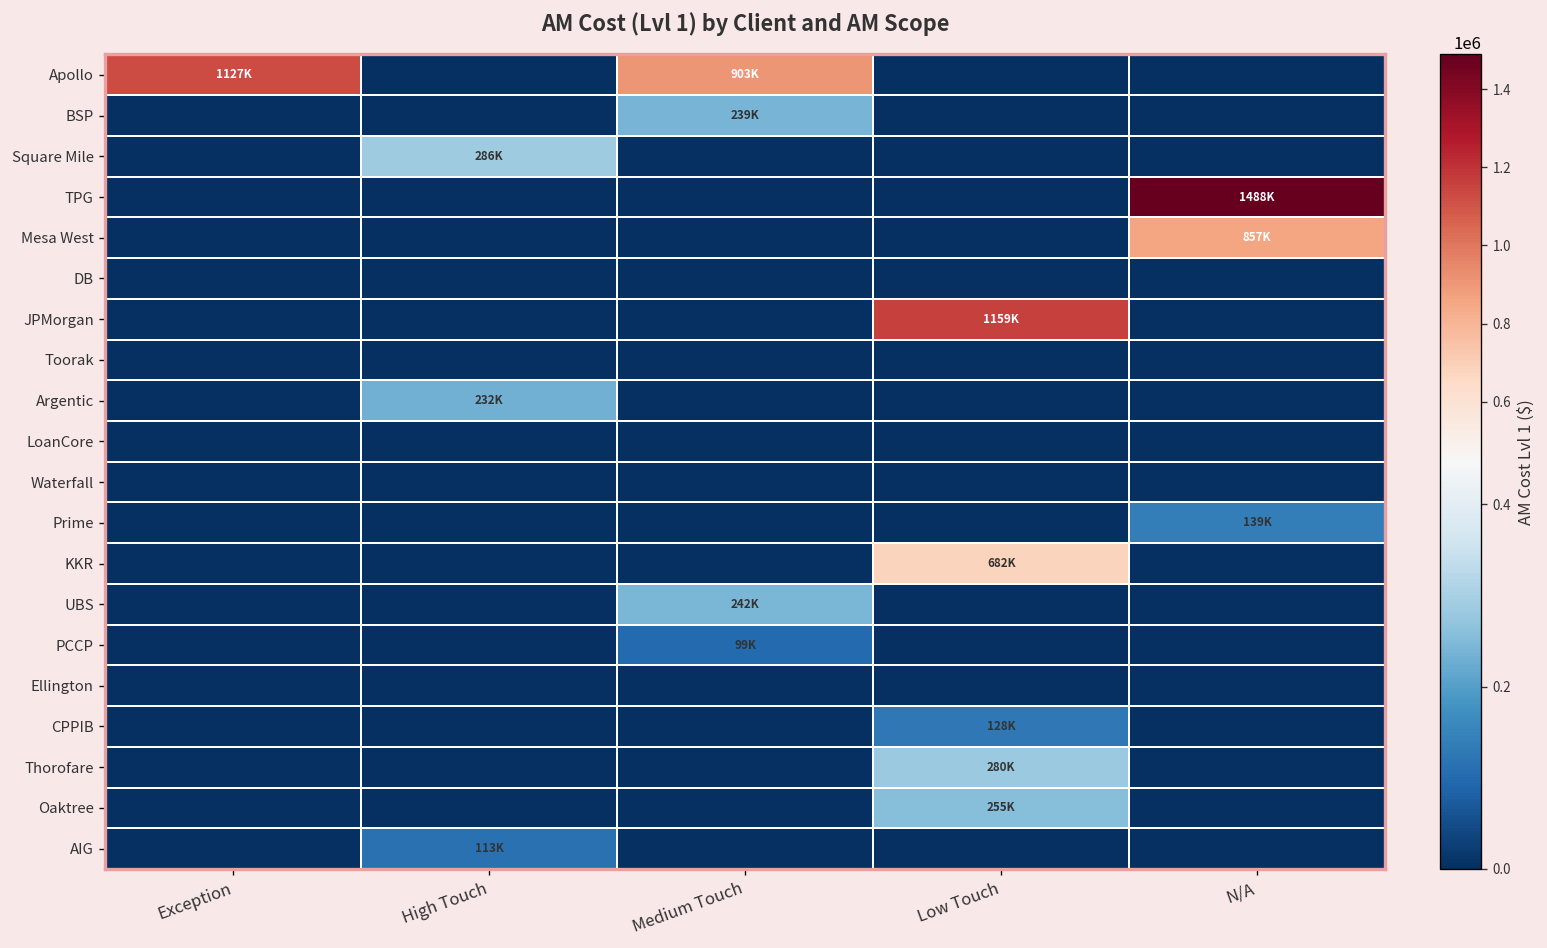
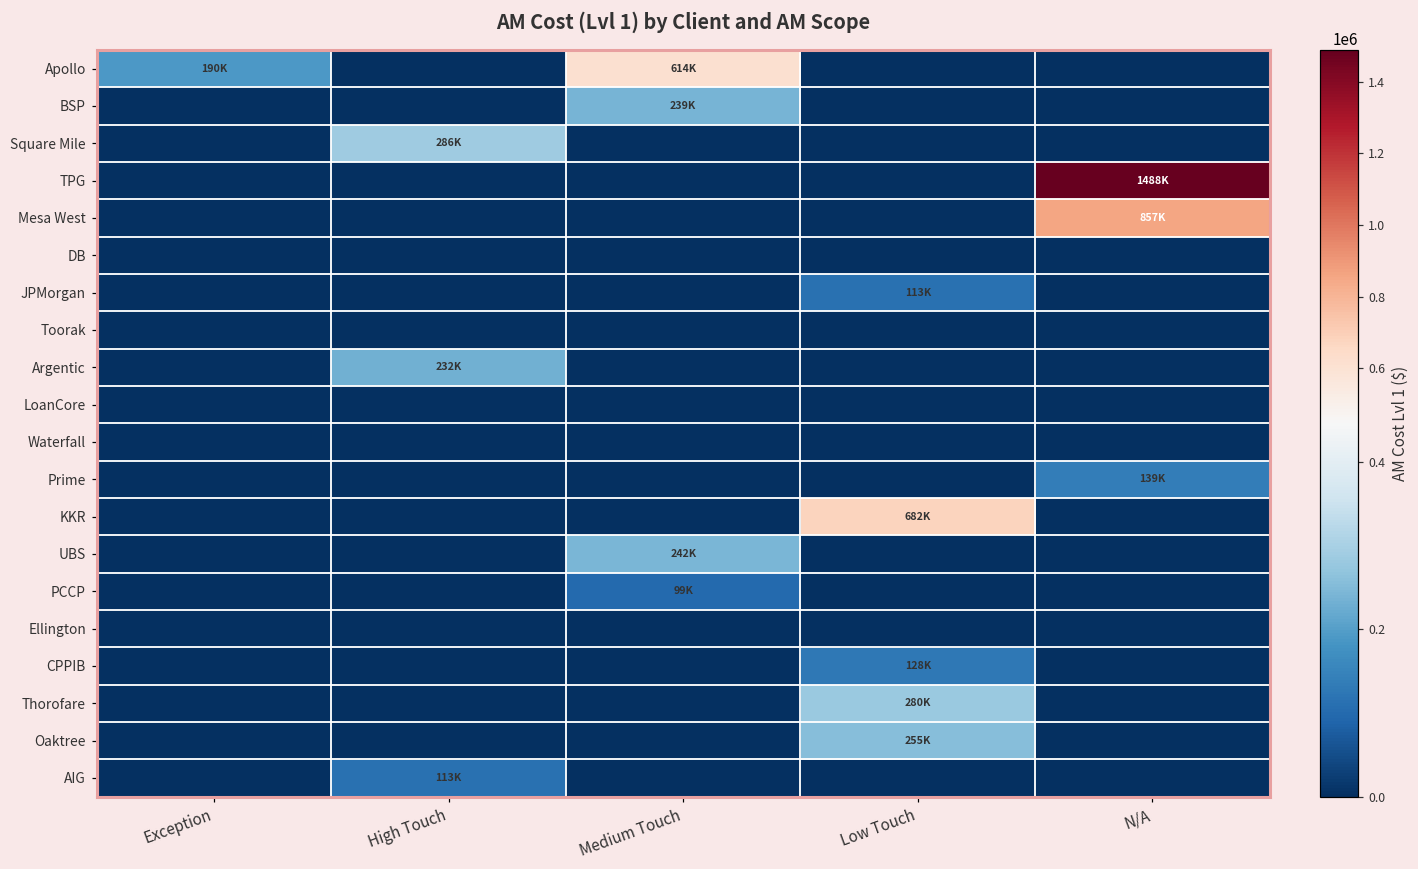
  {
    "Apollo": {
-     "Exception": "1127K",
-     "Medium Touch": "903K"
+     "Exception": "190K",
+     "Medium Touch": "614K"
    },
    "BSP": {
      "Medium Touch": "239K"
    },
    "Square Mile": {
      "High Touch": "286K"
    },
    "TPG": {
      "N/A": "1488K"
    },
    "Mesa West": {
      "N/A": "857K"
    },
    "JPMorgan": {
-     "Low Touch": "1159K"
+     "Low Touch": "113K"
    },
    "Argentic": {
      "High Touch": "232K"
    },
    "Prime": {
      "N/A": "139K"
    },
    "KKR": {
      "Low Touch": "682K"
    },
    "UBS": {
      "Medium Touch": "242K"
    },
    "PCCP": {
      "Medium Touch": "99K"
    },
    "CPPIB": {
      "Low Touch": "128K"
    },
    "Thorofare": {
      "Low Touch": "280K"
    },
    "Oaktree": {
      "Low Touch": "255K"
    },
    "AIG": {
      "High Touch": "113K"
    }
  }
